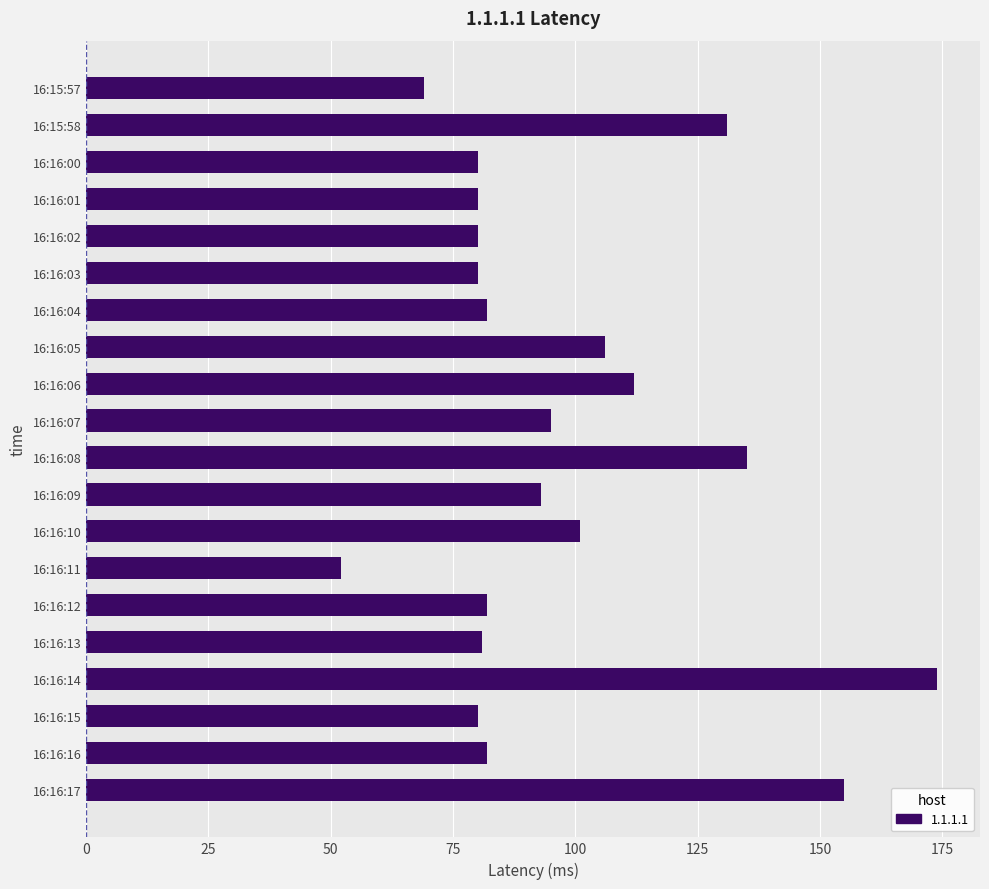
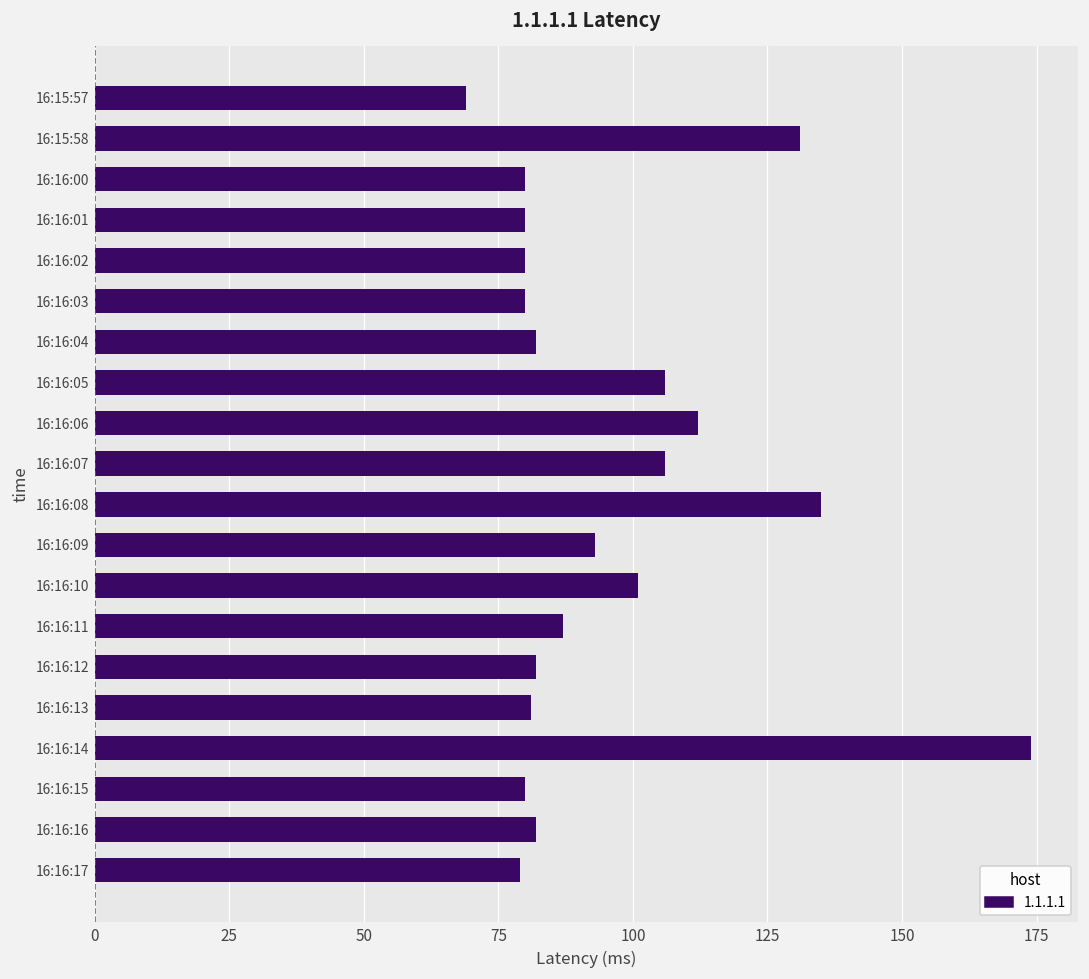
  {
    "16:15:57": 69,
    "16:15:58": 131,
    "16:16:00": 80,
    "16:16:01": 80,
    "16:16:02": 80,
    "16:16:03": 80,
    "16:16:04": 82,
    "16:16:05": 106,
    "16:16:06": 112,
-   "16:16:07": 95,
+   "16:16:07": 106,
    "16:16:08": 135,
    "16:16:09": 93,
    "16:16:10": 101,
-   "16:16:11": 52,
+   "16:16:11": 87,
    "16:16:12": 82,
    "16:16:13": 81,
    "16:16:14": 174,
    "16:16:15": 80,
    "16:16:16": 82,
-   "16:16:17": 155
+   "16:16:17": 79
  }
